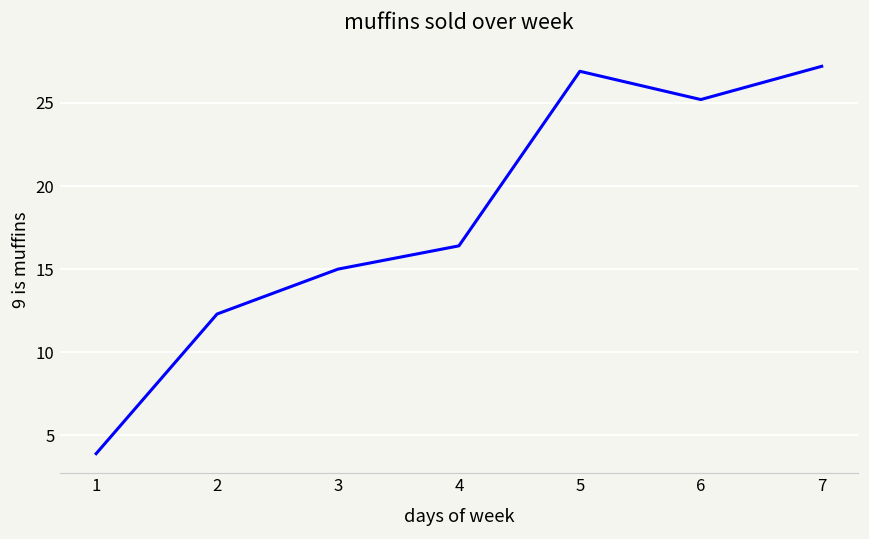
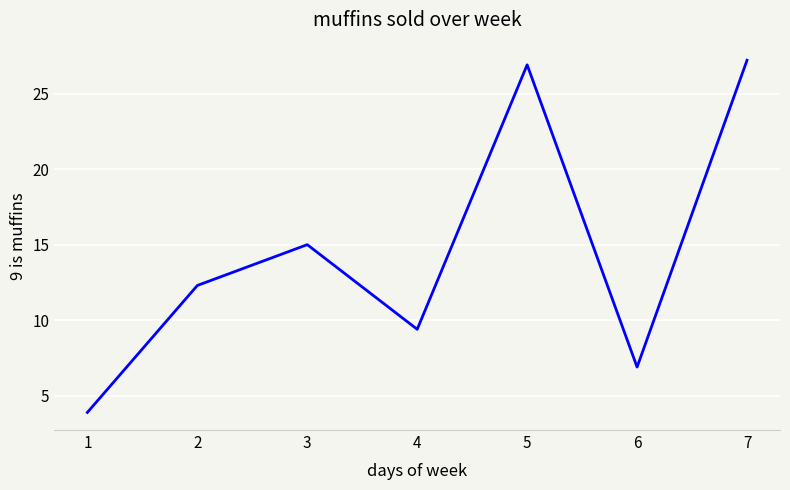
  {
    "1": 3.9,
    "2": 12.3,
    "3": 15.0,
-   "4": 16.4,
+   "4": 9.4,
    "5": 26.9,
-   "6": 25.2,
+   "6": 6.9,
    "7": 27.2
  }
